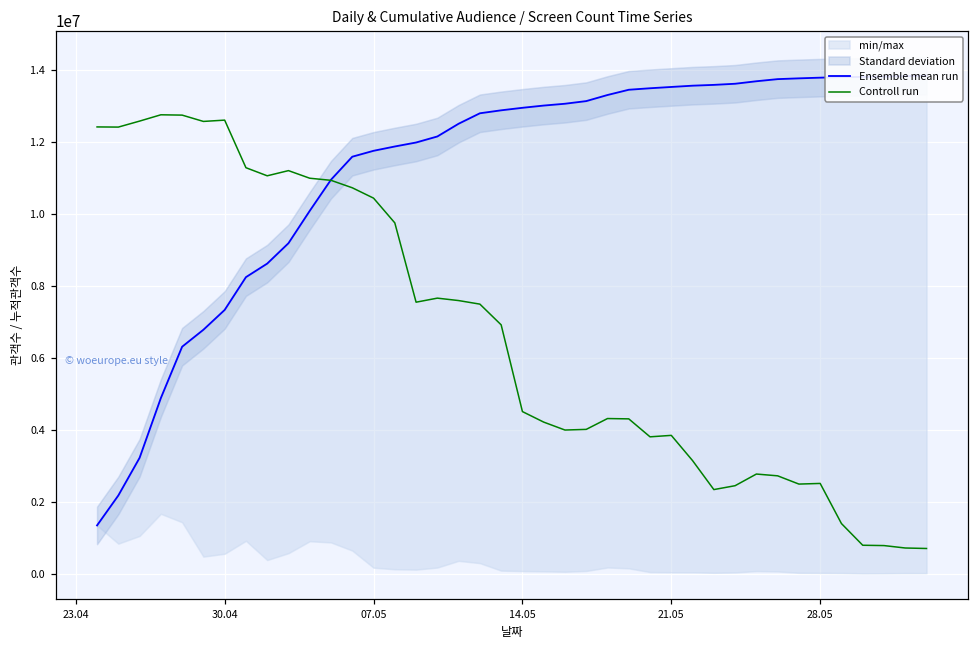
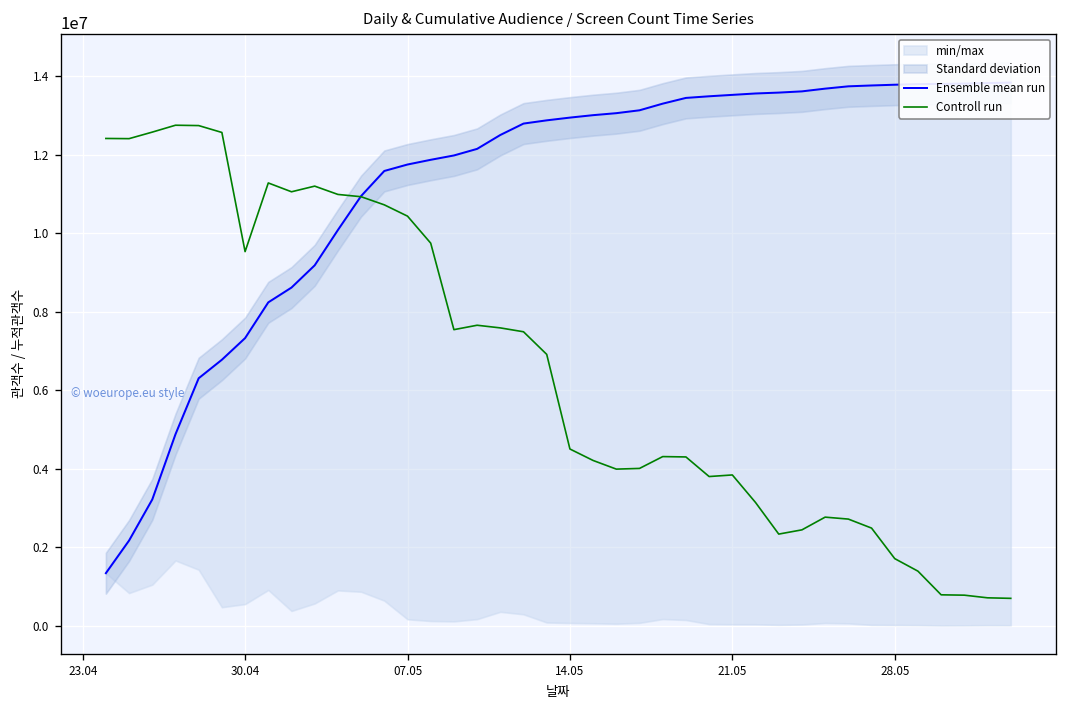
  {
    "Controll run": {
-     "30.04": 12600000,
+     "30.04": 9500000,
      "07.05": 10400000,
      "14.05": 4500000,
      "21.05": 3800000,
-     "28.05": 2500000
+     "28.05": 1700000
    }
  }
